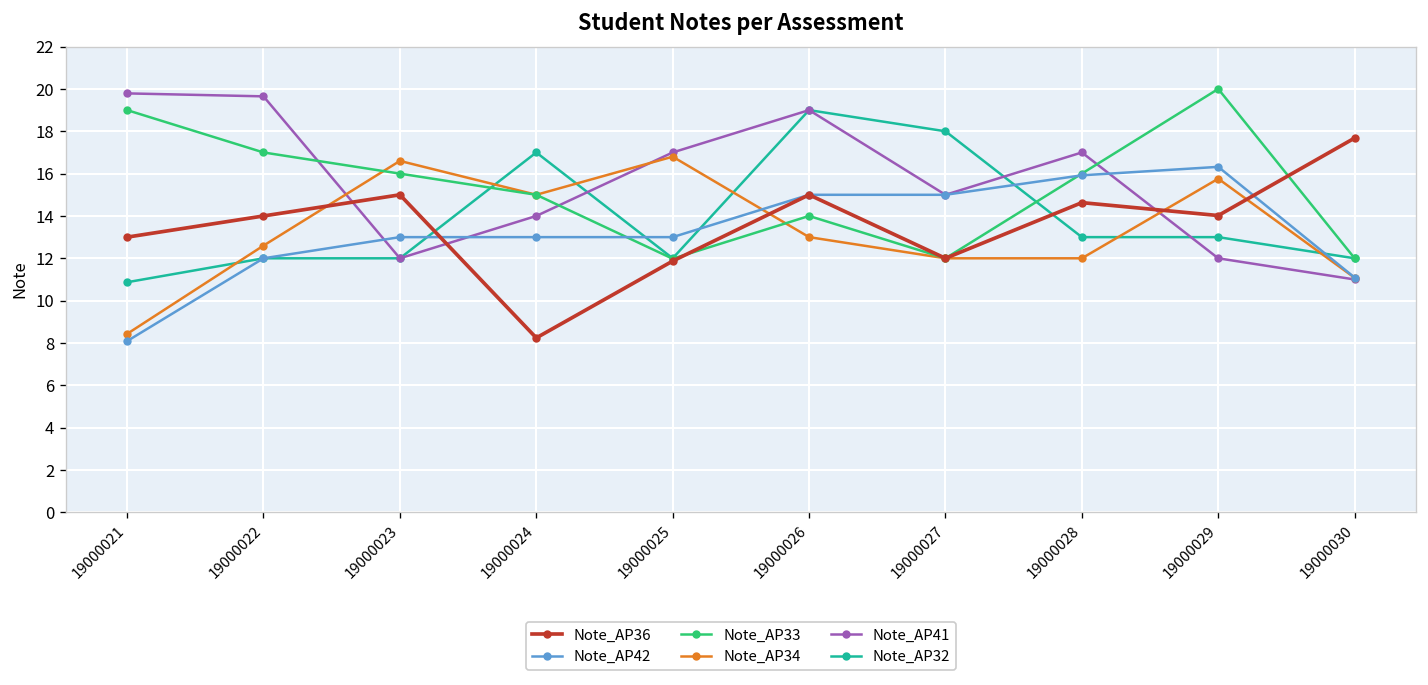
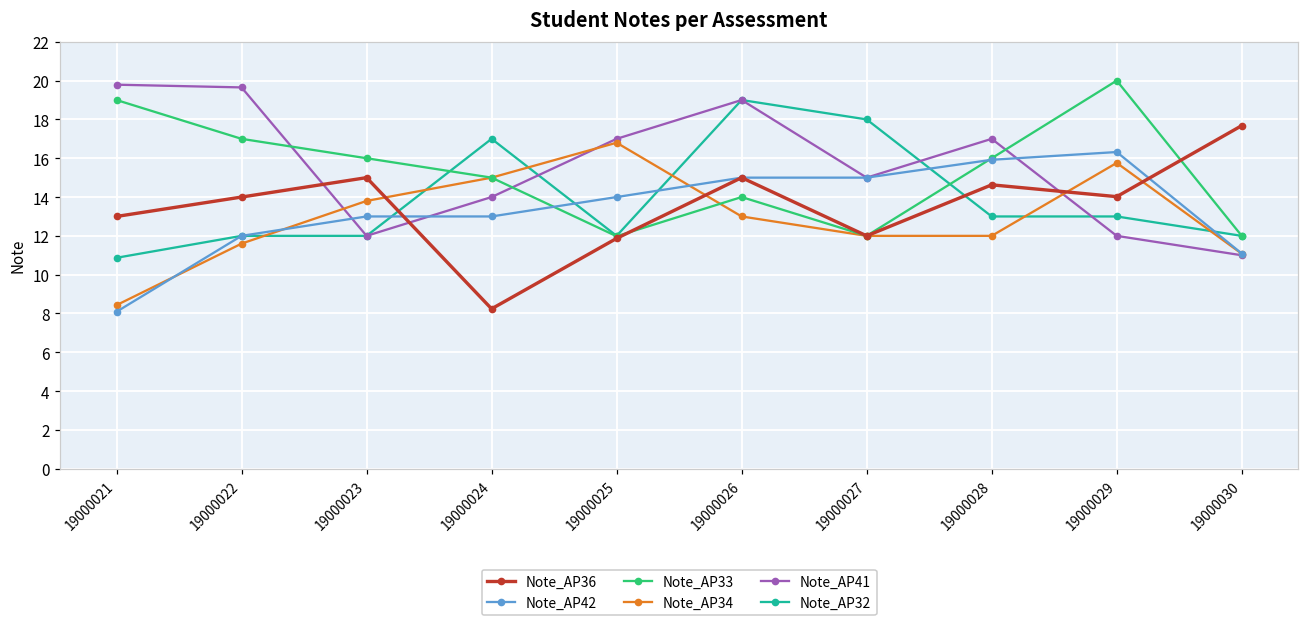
  {
    "Note_AP36": {
      "19000021": 13.0,
      "19000022": 14.0,
      "19000023": 15.0,
      "19000024": 8.2,
      "19000028": 14.6,
      "19000029": 14.0,
      "19000030": 17.7
    },
    "Note_AP42": {
      "19000021": 8,
      "19000023": 13,
      "19000024": 13,
-     "19000025": 13,
+     "19000025": 14,
      "19000029": 16.3
    },
    "Note_AP34": {
      "19000021": 8.4,
-     "19000022": 12.6,
-     "19000023": 16.6,
+     "19000022": 11.6,
+     "19000023": 13.8,
      "19000025": 16.8,
      "19000026": 13.0,
      "19000028": 12.0,
      "19000029": 15.8
    },
    "Note_AP41": {
      "19000021": 19.8,
      "19000022": 19.7,
      "19000024": 14.0,
      "19000025": 17.0,
      "19000028": 17.0,
      "19000029": 12.0
    }
  }
